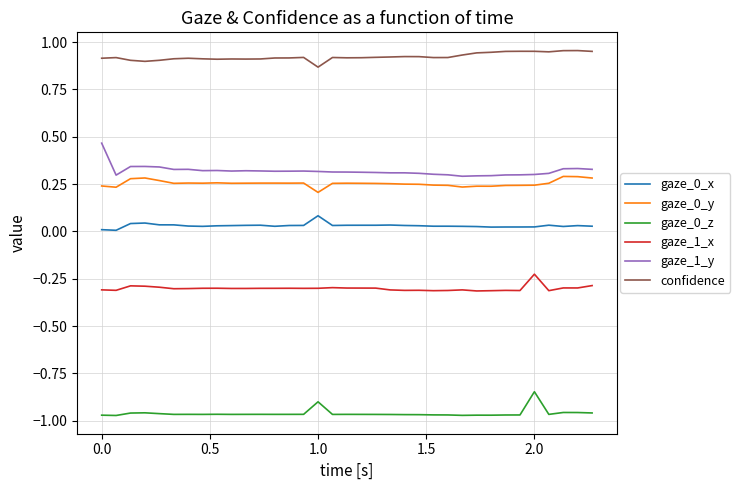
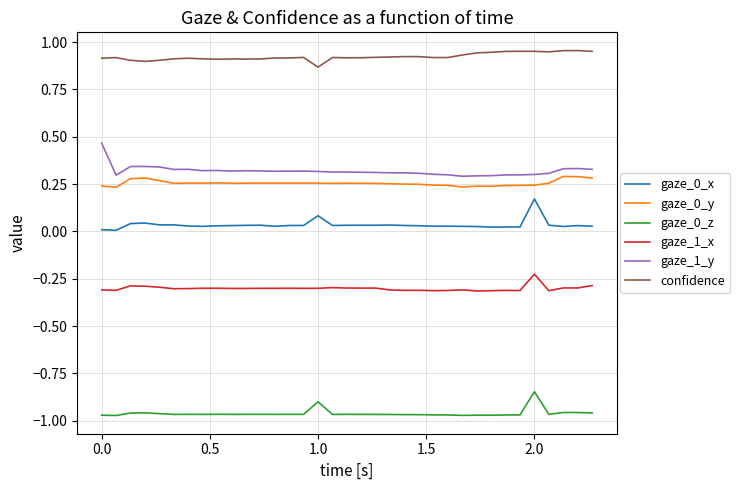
  {
    "gaze_0_x": {
      "0.0": 0.01,
      "1.0": 0.08,
-     "2.0": 0.02
+     "2.0": 0.17
    },
    "gaze_0_y": {
      "0.0": 0.24,
-     "1.0": 0.21,
+     "1.0": 0.25,
      "2.0": 0.24
    },
    "gaze_0_z": {
      "0.0": -0.97,
      "1.0": -0.90,
      "2.0": -0.85
    },
    "gaze_1_x": {
      "0.0": -0.31,
      "1.0": -0.30,
      "2.0": -0.23
    },
    "gaze_1_y": {
      "0.0": 0.47,
      "1.0": 0.32,
      "2.0": 0.30
    },
    "confidence": {
      "0.0": 0.92,
      "1.0": 0.87,
      "2.0": 0.95
    }
  }
